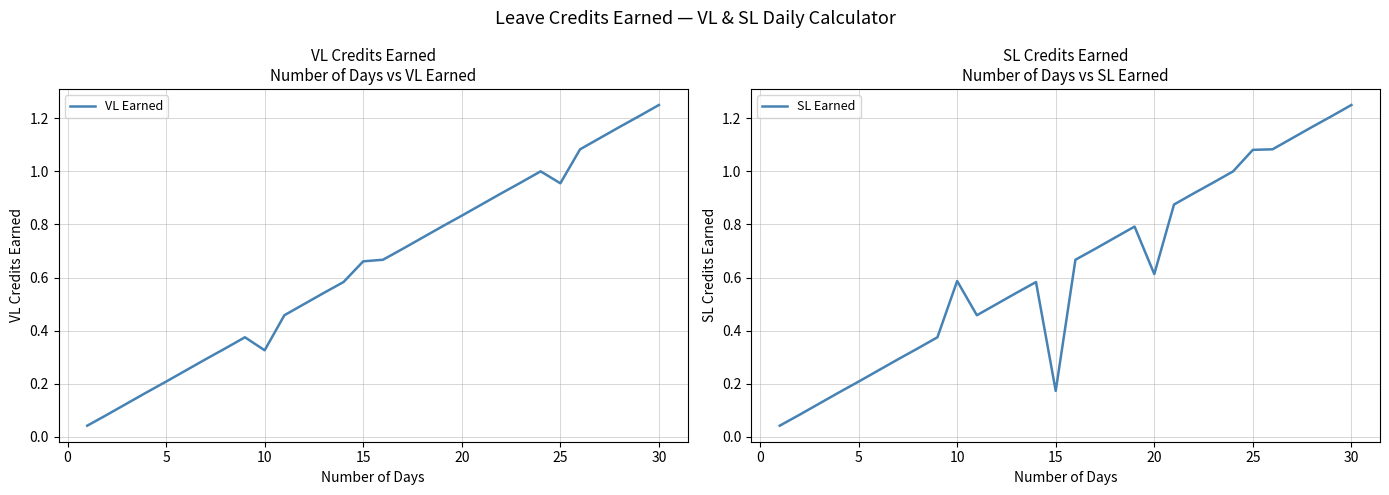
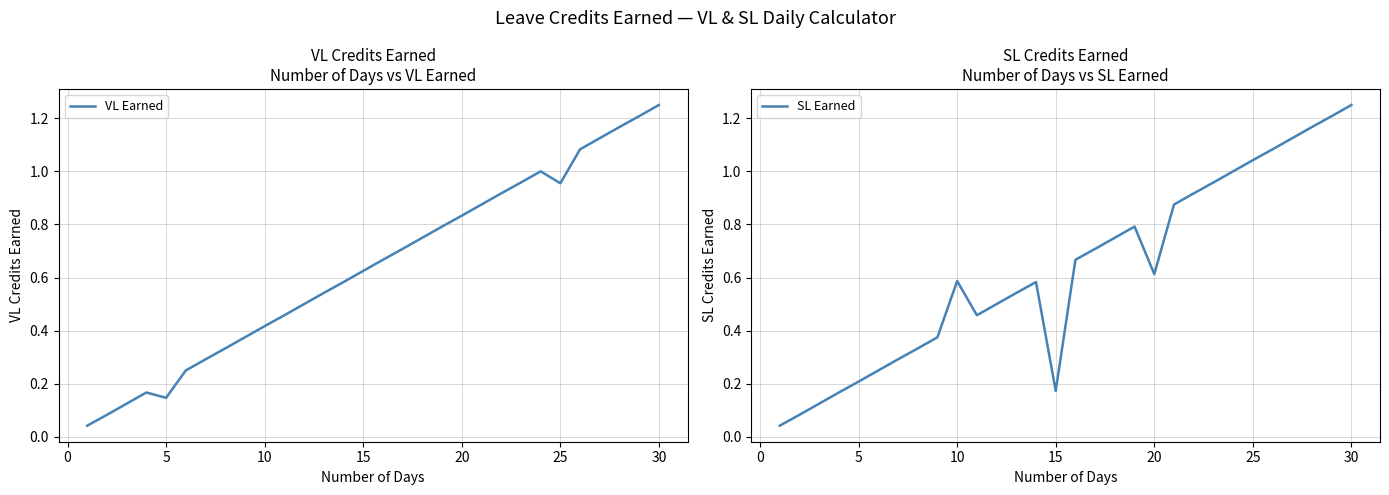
  {
    "VL Credits Earned Number of Days vs VL Earned": {
-     "5": 0.21,
-     "10": 0.33,
-     "15": 0.66,
+     "5": 0.15,
+     "10": 0.42,
+     "15": 0.63,
      "20": 0.83,
      "25": 0.96,
      "30": 1.25
    },
    "SL Credits Earned Number of Days vs SL Earned": {
      "5": 0.21,
      "10": 0.59,
      "15": 0.17,
      "20": 0.61,
-     "25": 1.08,
+     "25": 1.04,
      "30": 1.25
    }
  }
